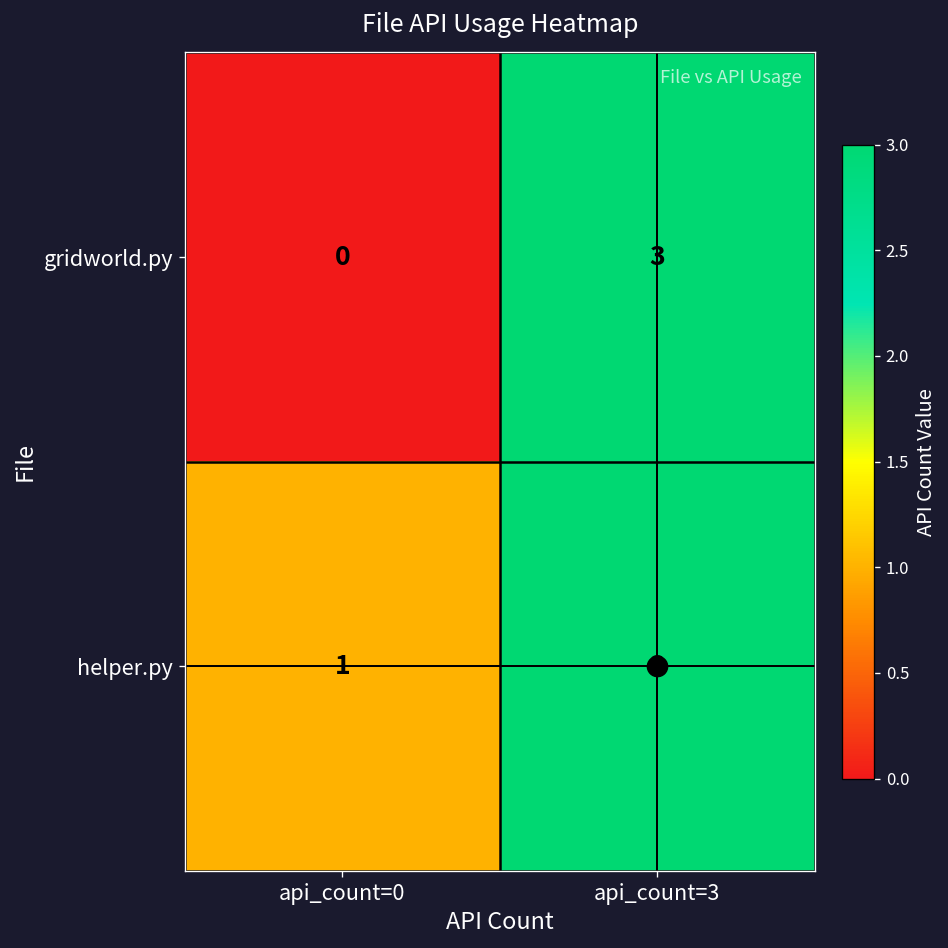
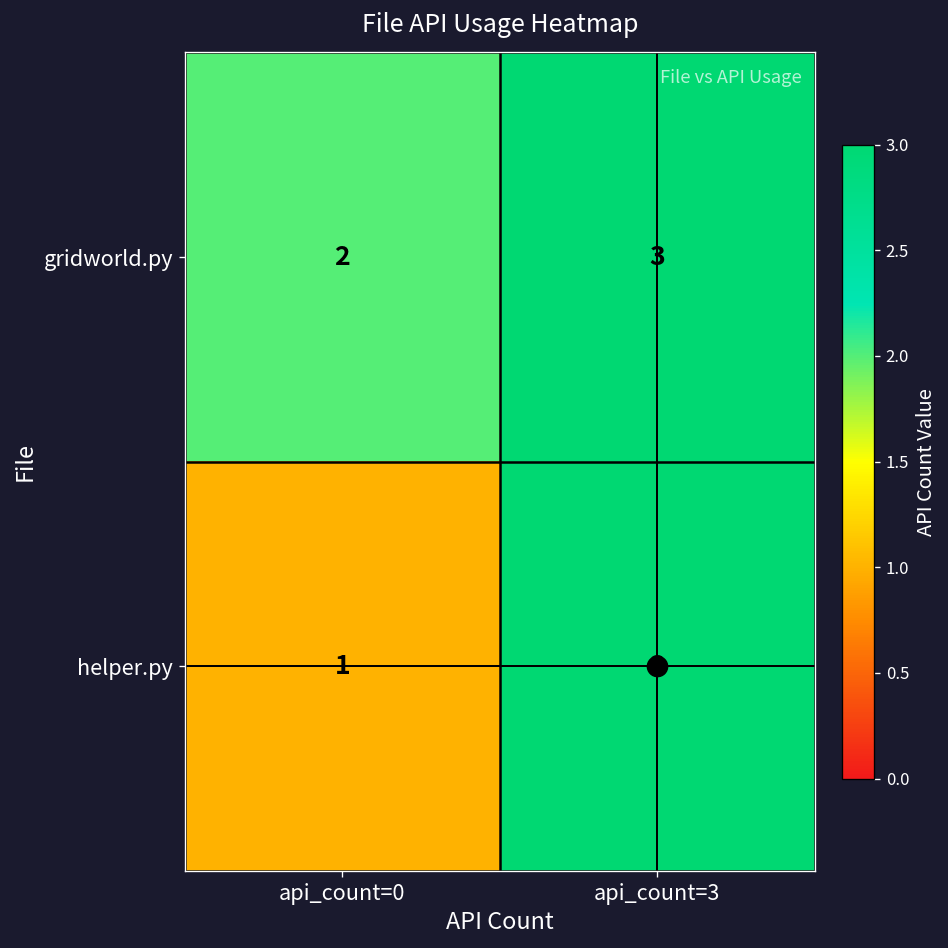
  {
    "gridworld.py": {
-     "api_count=0": 0
+     "api_count=0": 2
    },
    "helper.py": {
      "api_count=0": 1
    }
  }
